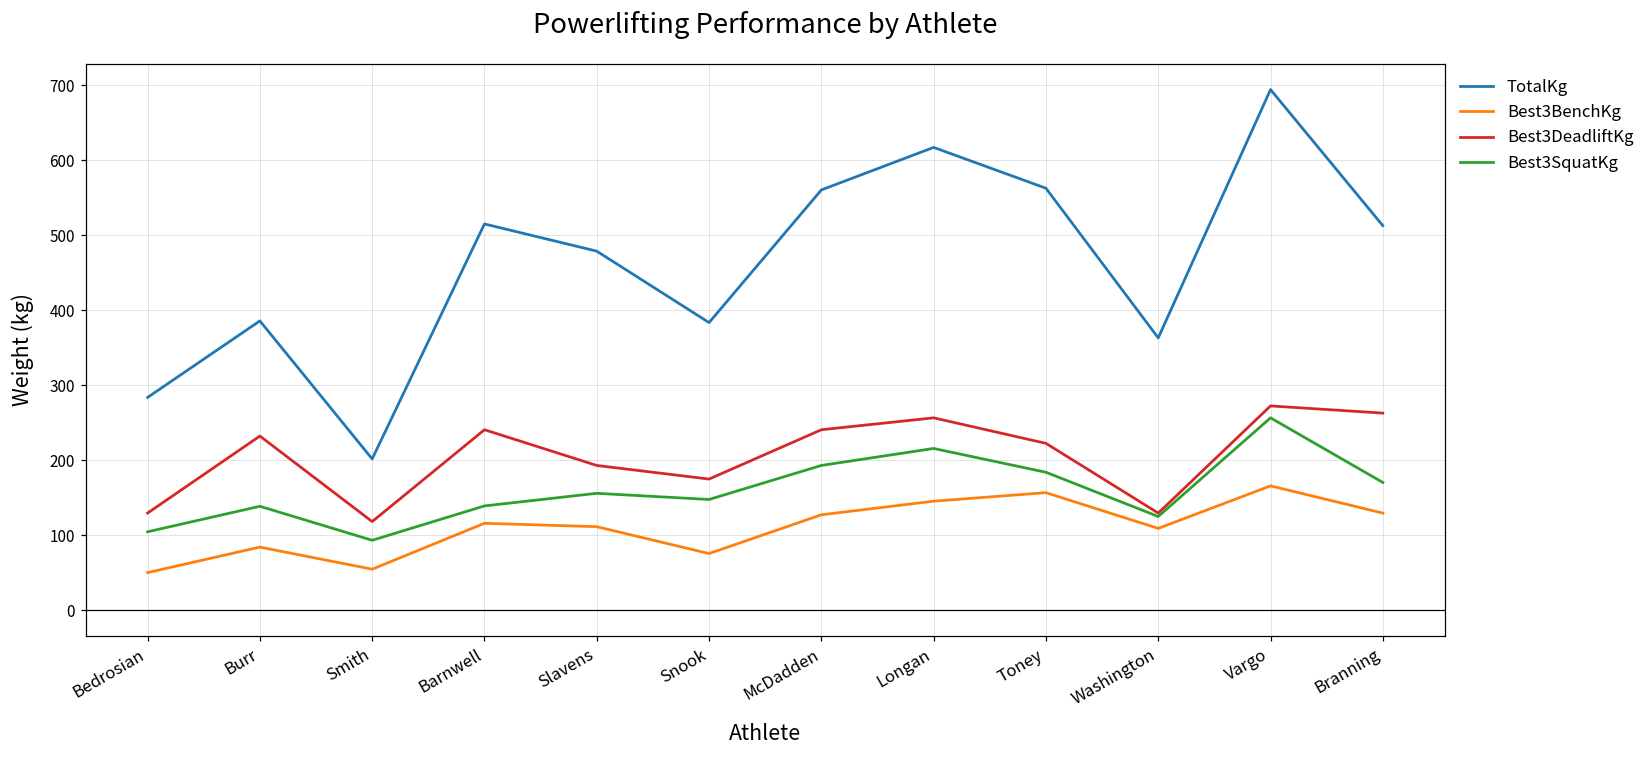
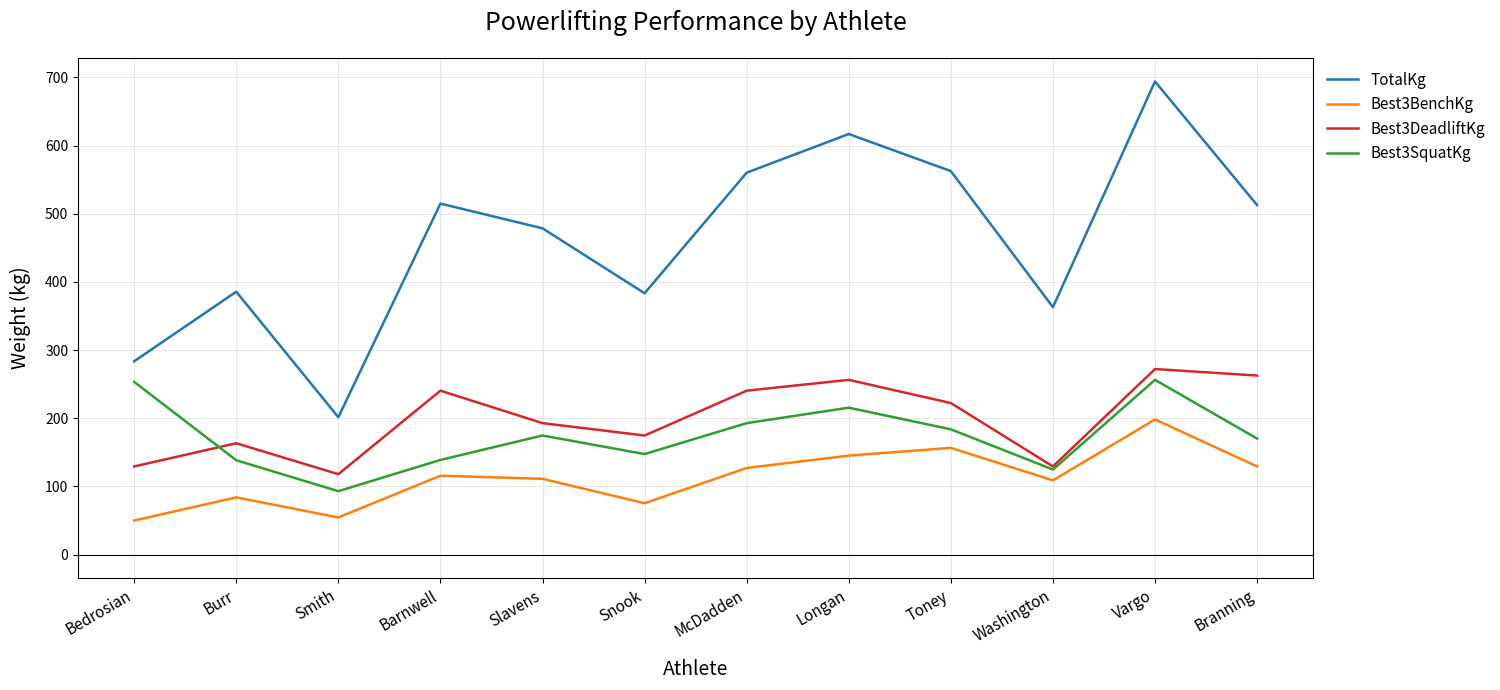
  {
    "TotalKg": {
      "Bedrosian": 280,
      "Burr": 390,
      "Smith": 200,
      "Barnwell": 510,
      "Slavens": 480,
      "Snook": 380,
      "McDadden": 560,
      "Longan": 620,
      "Toney": 560,
      "Washington": 360,
      "Vargo": 690,
      "Branning": 510
    },
    "Best3BenchKg": {
      "Bedrosian": 50,
      "Burr": 80,
      "Smith": 50,
      "Barnwell": 120,
      "Slavens": 110,
      "Snook": 80,
      "McDadden": 130,
      "Longan": 150,
      "Toney": 160,
      "Washington": 110,
-     "Vargo": 170,
+     "Vargo": 200,
      "Branning": 130
    },
    "Best3DeadliftKg": {
      "Bedrosian": 130,
-     "Burr": 230,
+     "Burr": 160,
      "Smith": 120,
      "Barnwell": 240,
      "Slavens": 190,
      "Snook": 170,
      "McDadden": 240,
      "Longan": 260,
      "Toney": 220,
      "Washington": 130,
      "Vargo": 270,
      "Branning": 260
    },
    "Best3SquatKg": {
-     "Bedrosian": 100,
+     "Bedrosian": 250,
      "Burr": 140,
      "Smith": 90,
      "Barnwell": 140,
-     "Slavens": 160,
+     "Slavens": 170,
      "Snook": 150,
      "McDadden": 190,
      "Longan": 220,
      "Toney": 180,
      "Washington": 120,
      "Vargo": 260,
      "Branning": 170
    }
  }
